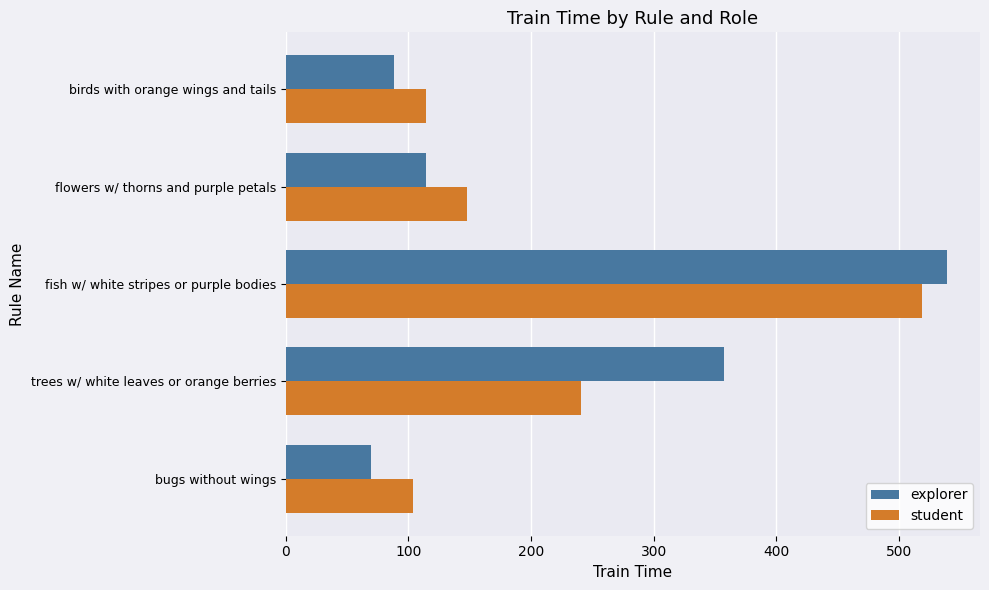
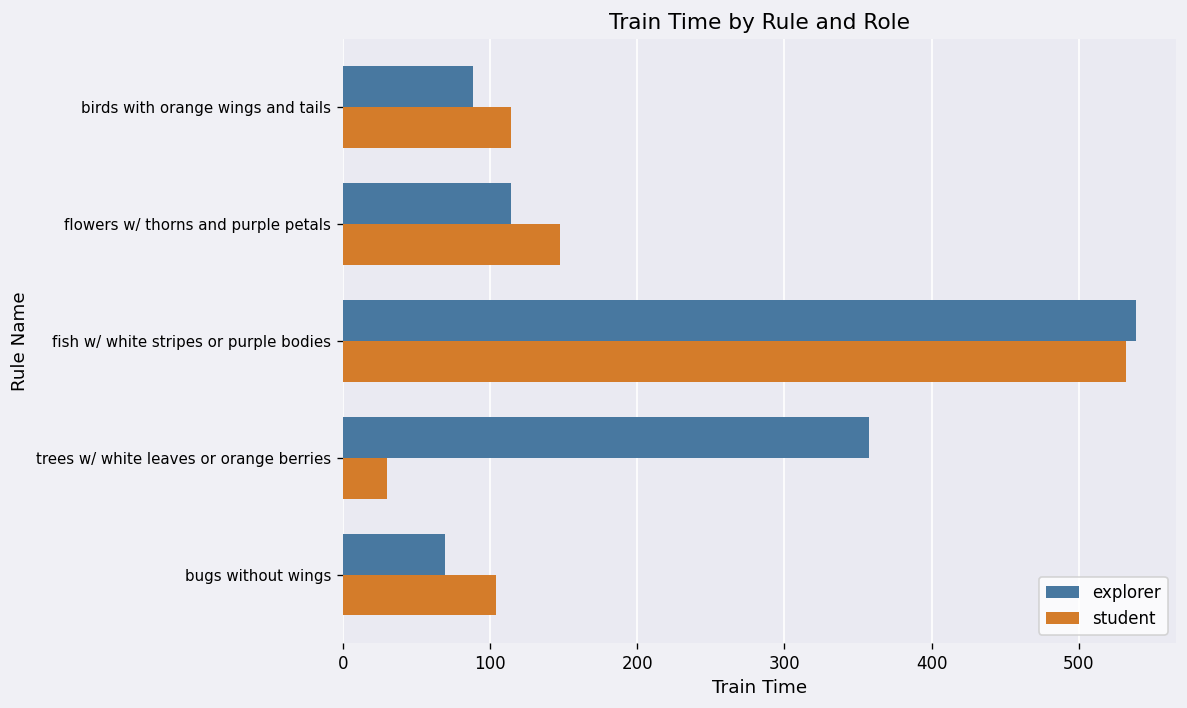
  {
    "explorer": {
      "birds with orange wings and tails": 88,
      "flowers w/ thorns and purple petals": 115,
      "fish w/ white stripes or purple bodies": 539,
      "trees w/ white leaves or orange berries": 358,
      "bugs without wings": 70
    },
    "student": {
      "birds with orange wings and tails": 114,
      "flowers w/ thorns and purple petals": 148,
-     "fish w/ white stripes or purple bodies": 519,
-     "trees w/ white leaves or orange berries": 241,
+     "fish w/ white stripes or purple bodies": 532,
+     "trees w/ white leaves or orange berries": 30,
      "bugs without wings": 104
    }
  }
